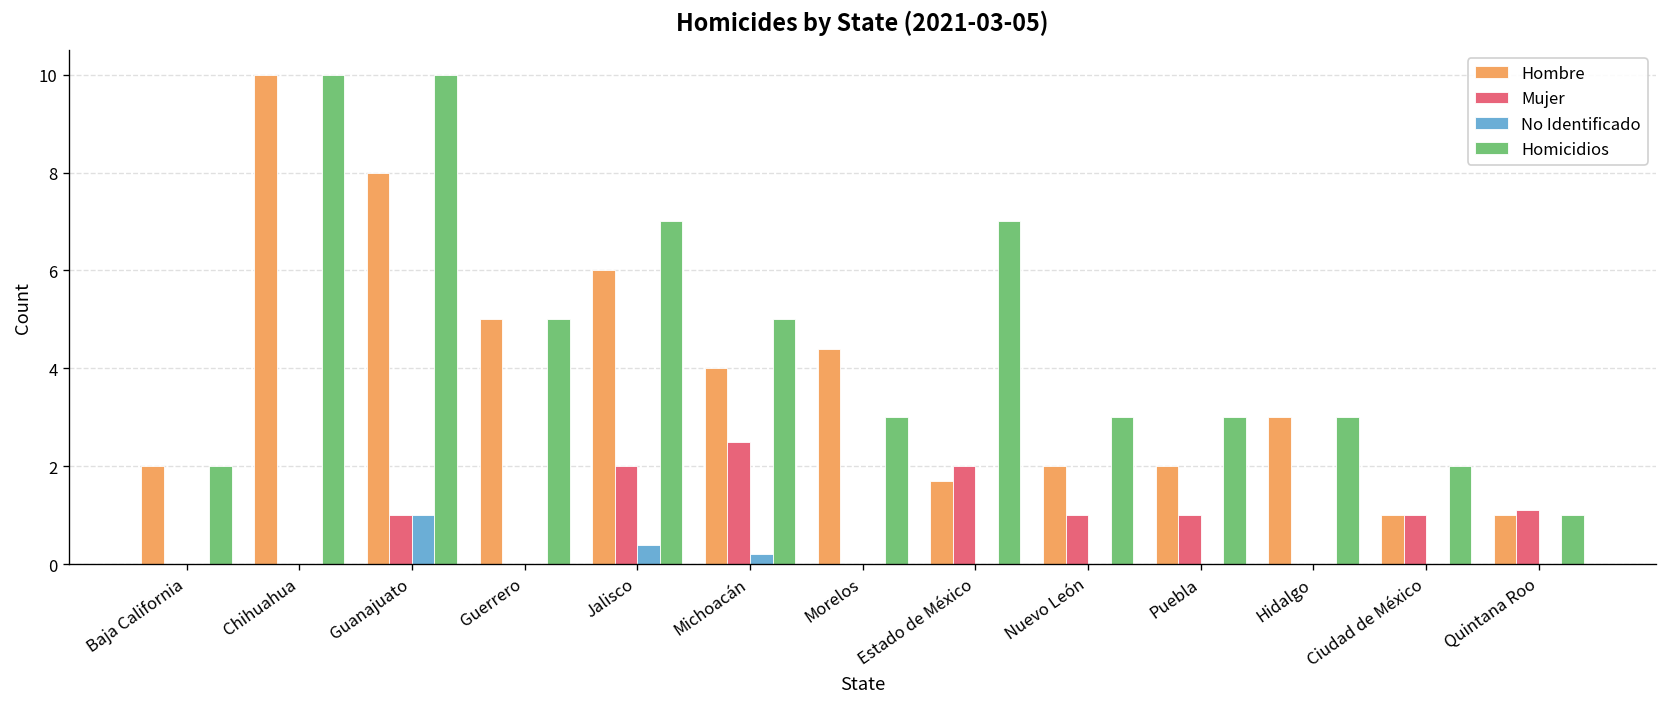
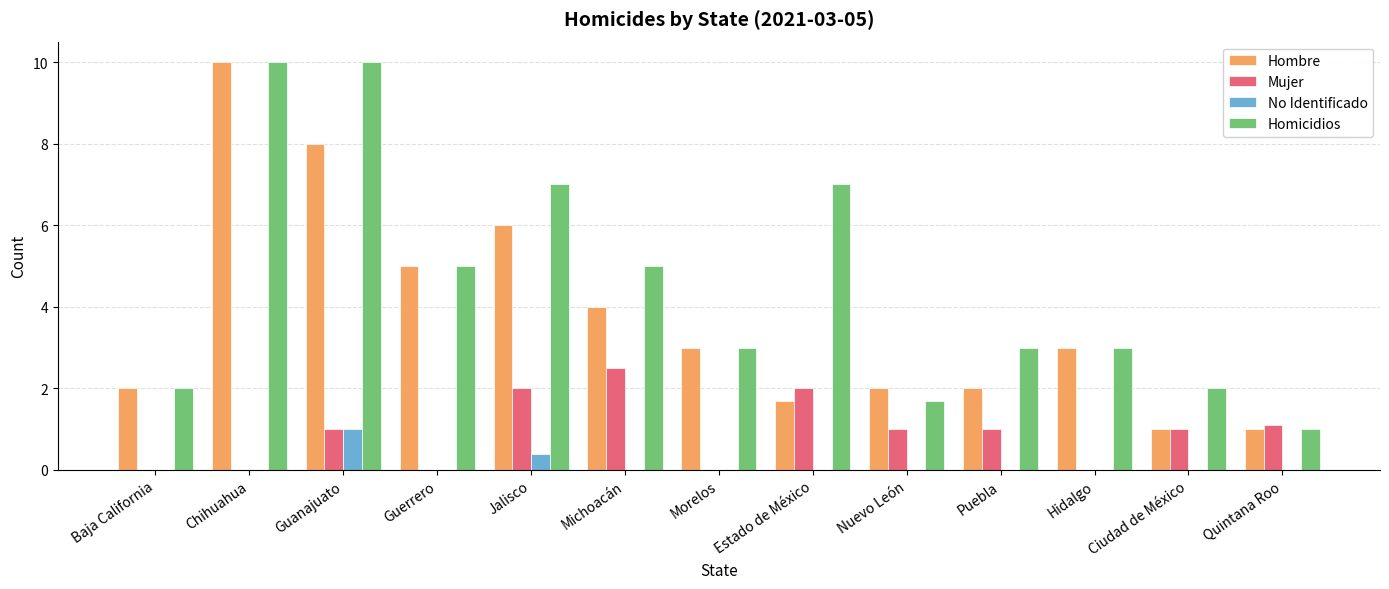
  {
    "Hombre": {
      "Baja California": 2.0,
      "Chihuahua": 10.0,
      "Guanajuato": 8.0,
      "Guerrero": 5.0,
      "Jalisco": 6.0,
      "Michoacán": 4.0,
-     "Morelos": 4.4,
+     "Morelos": 3.0,
      "Estado de México": 1.7,
      "Nuevo León": 2.0,
      "Puebla": 2.0,
      "Hidalgo": 3.0,
      "Ciudad de México": 1.0,
      "Quintana Roo": 1.0
    },
    "Mujer": {
      "Baja California": 0.0,
      "Chihuahua": 0.0,
      "Guanajuato": 1.0,
      "Guerrero": 0.0,
      "Jalisco": 2.0,
      "Michoacán": 2.5,
      "Morelos": 0.0,
      "Estado de México": 2.0,
      "Nuevo León": 1.0,
      "Puebla": 1.0,
      "Hidalgo": 0.0,
      "Ciudad de México": 1.0,
      "Quintana Roo": 1.1
    },
    "No Identificado": {
      "Baja California": 0.0,
      "Chihuahua": 0.0,
      "Guanajuato": 1.0,
      "Guerrero": 0.0,
      "Jalisco": 0.4,
-     "Michoacán": 0.2,
+     "Michoacán": 0.0,
      "Morelos": 0.0,
      "Estado de México": 0.0,
      "Nuevo León": 0.0,
      "Puebla": 0.0,
      "Hidalgo": 0.0,
      "Ciudad de México": 0.0,
      "Quintana Roo": 0.0
    },
    "Homicidios": {
      "Baja California": 2.0,
      "Chihuahua": 10.0,
      "Guanajuato": 10.0,
      "Guerrero": 5.0,
      "Jalisco": 7.0,
      "Michoacán": 5.0,
      "Morelos": 3.0,
      "Estado de México": 7.0,
-     "Nuevo León": 3.0,
+     "Nuevo León": 1.7,
      "Puebla": 3.0,
      "Hidalgo": 3.0,
      "Ciudad de México": 2.0,
      "Quintana Roo": 1.0
    }
  }
